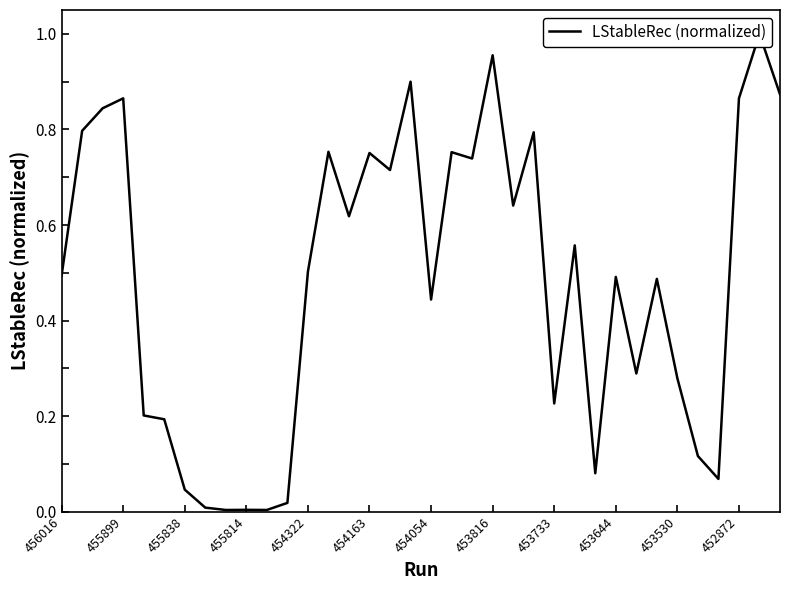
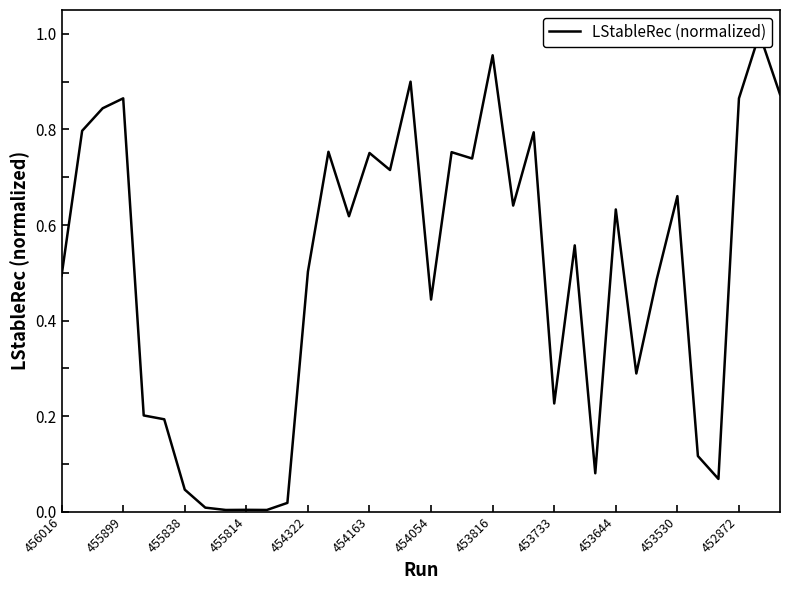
  {
    "456016": 0.49,
    "455899": 0.87,
    "455838": 0.05,
    "455814": 0.00,
    "454322": 0.50,
    "454163": 0.75,
    "454054": 0.44,
    "453816": 0.96,
    "453733": 0.23,
-   "453644": 0.49,
-   "453530": 0.28,
+   "453644": 0.63,
+   "453530": 0.66,
    "452872": 0.87
  }
